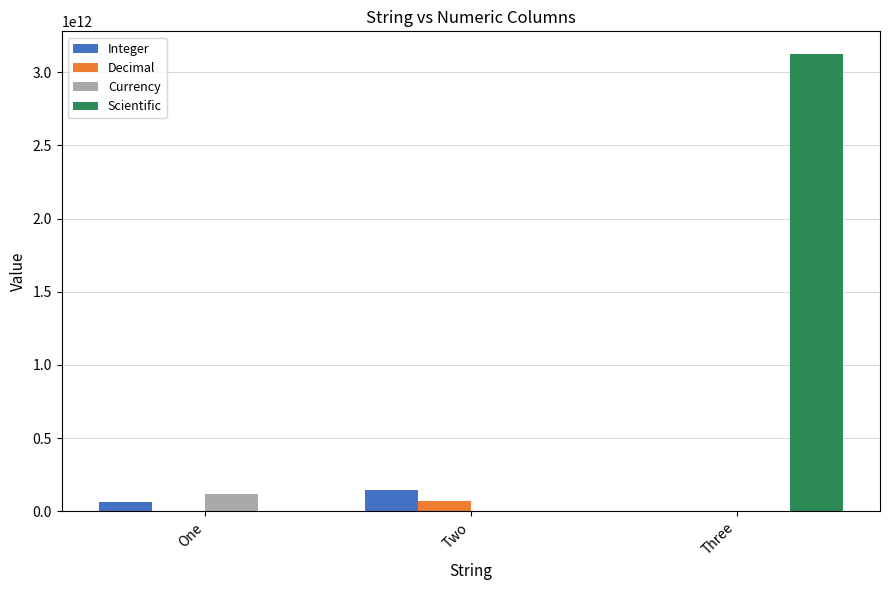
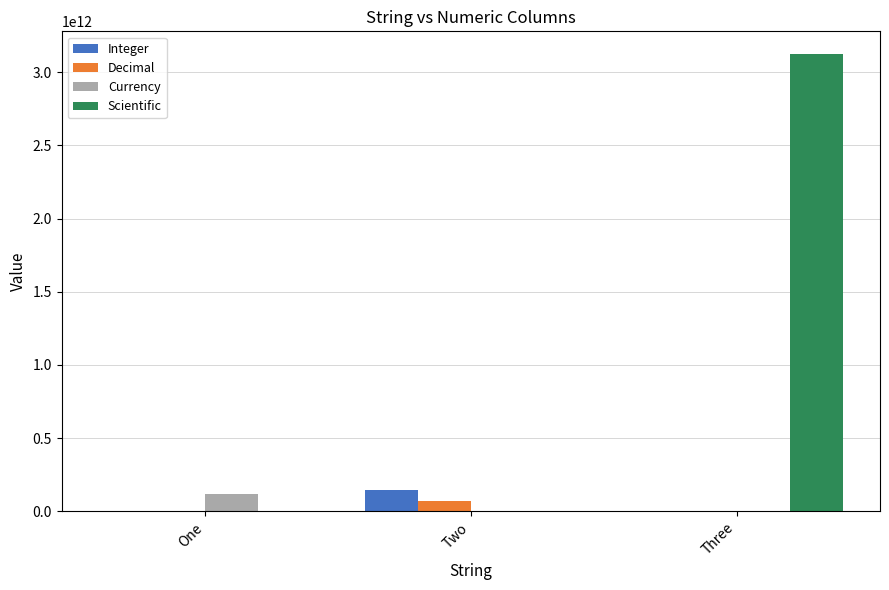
  {
    "Integer": {
-     "One": 60000000000,
+     "One": 0,
      "Two": 150000000000
    },
    "Decimal": {
      "Two": 70000000000
    },
    "Currency": {
      "One": 120000000000
    },
    "Scientific": {
      "Three": 3120000000000
    }
  }
